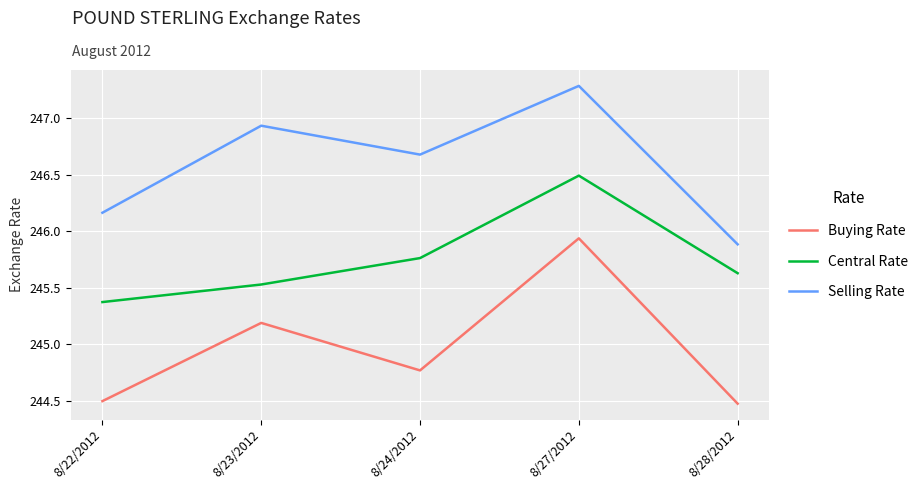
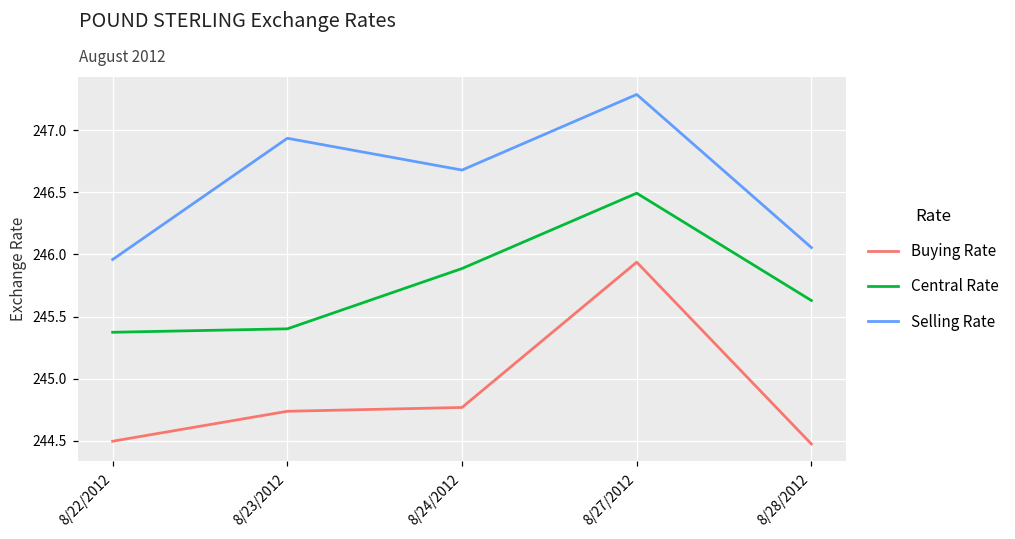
  {
    "Buying Rate": {
      "8/22/2012": 244.50,
-     "8/23/2012": 245.19,
+     "8/23/2012": 244.74,
      "8/24/2012": 244.77,
      "8/27/2012": 245.94,
      "8/28/2012": 244.48
    },
    "Central Rate": {
      "8/22/2012": 245.37,
-     "8/23/2012": 245.53,
-     "8/24/2012": 245.76,
+     "8/23/2012": 245.40,
+     "8/24/2012": 245.89,
      "8/27/2012": 246.49,
      "8/28/2012": 245.63
    },
    "Selling Rate": {
-     "8/22/2012": 246.16,
+     "8/22/2012": 245.96,
      "8/23/2012": 246.93,
      "8/24/2012": 246.68,
      "8/27/2012": 247.29,
-     "8/28/2012": 245.88
+     "8/28/2012": 246.05
    }
  }
